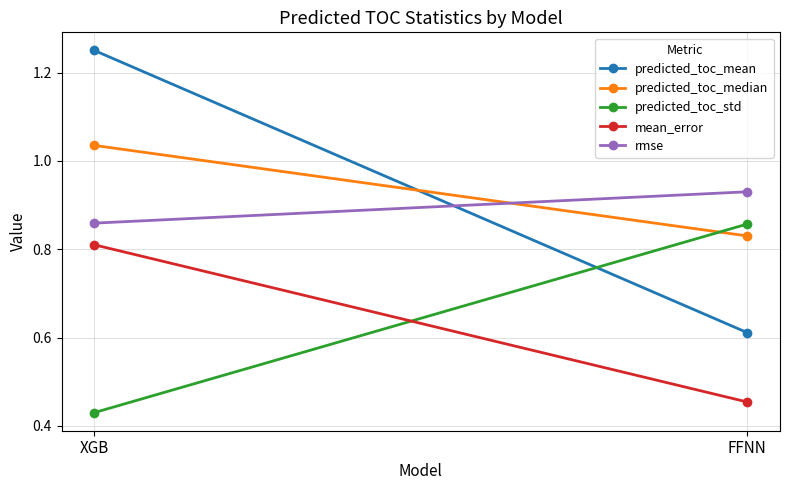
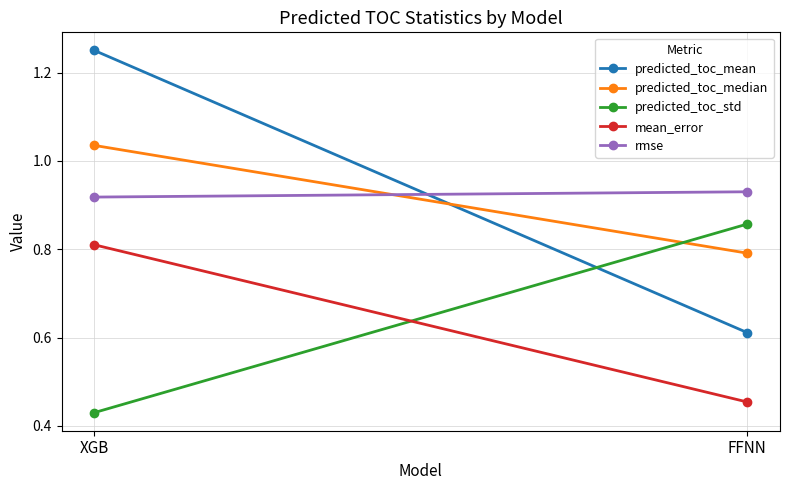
  {
    "predicted_toc_mean": {
      "XGB": 1.25,
      "FFNN": 0.61
    },
    "predicted_toc_median": {
      "XGB": 1.04,
-     "FFNN": 0.83
+     "FFNN": 0.79
    },
    "predicted_toc_std": {
      "XGB": 0.43,
      "FFNN": 0.86
    },
    "mean_error": {
      "XGB": 0.81,
      "FFNN": 0.45
    },
    "rmse": {
-     "XGB": 0.86,
+     "XGB": 0.92,
      "FFNN": 0.93
    }
  }
